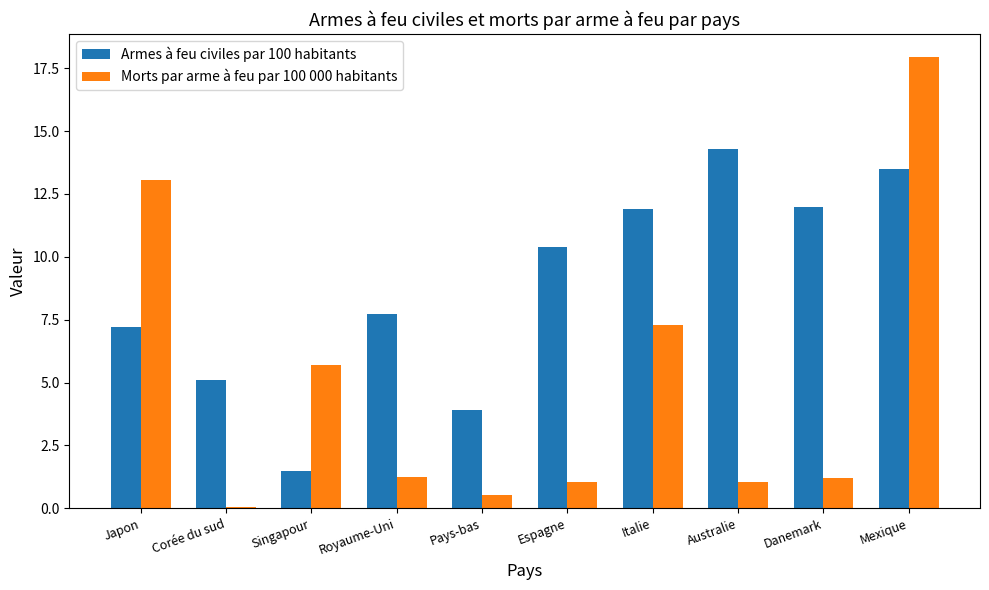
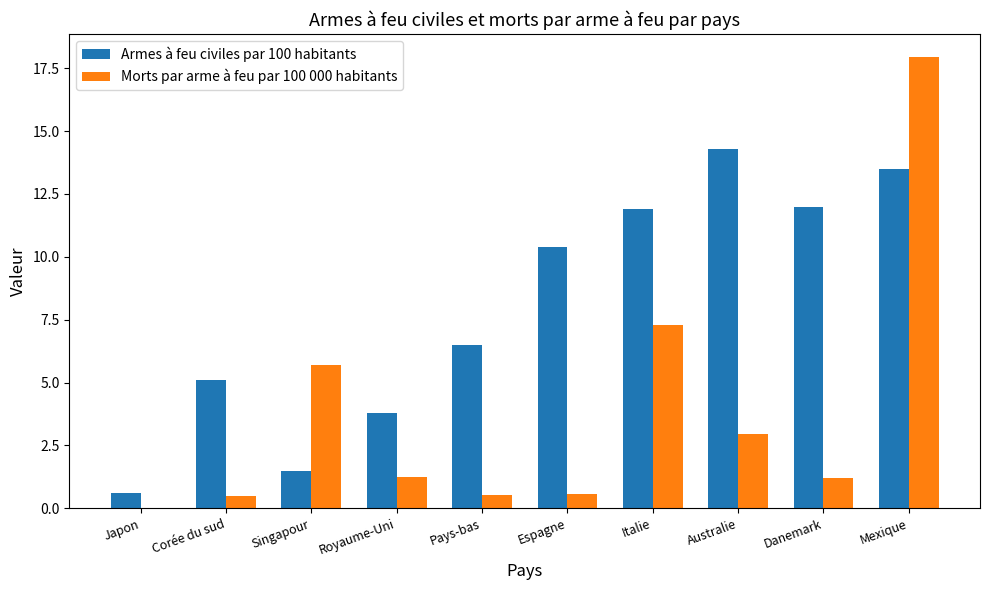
  {
    "Armes à feu civiles par 100 habitants": {
-     "Japon": 7.2,
+     "Japon": 0.6,
      "Corée du sud": 5.1,
      "Singapour": 1.5,
-     "Royaume-Uni": 7.7,
-     "Pays-bas": 3.9,
+     "Royaume-Uni": 3.8,
+     "Pays-bas": 6.5,
      "Espagne": 10.4,
      "Italie": 11.9,
      "Australie": 14.3,
      "Danemark": 12.0,
      "Mexique": 13.5
    },
    "Morts par arme à feu par 100 000 habitants": {
-     "Japon": 13.1,
-     "Corée du sud": 0.1,
+     "Japon": 0.0,
+     "Corée du sud": 0.5,
      "Singapour": 5.7,
      "Royaume-Uni": 1.3,
      "Pays-bas": 0.6,
-     "Espagne": 1.0,
+     "Espagne": 0.6,
      "Italie": 7.3,
-     "Australie": 1.0,
+     "Australie": 3.0,
      "Danemark": 1.2,
      "Mexique": 18.0
    }
  }
